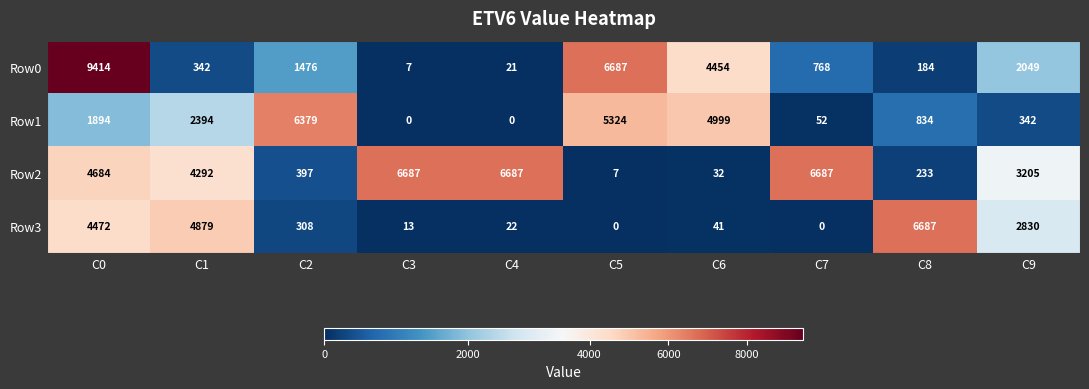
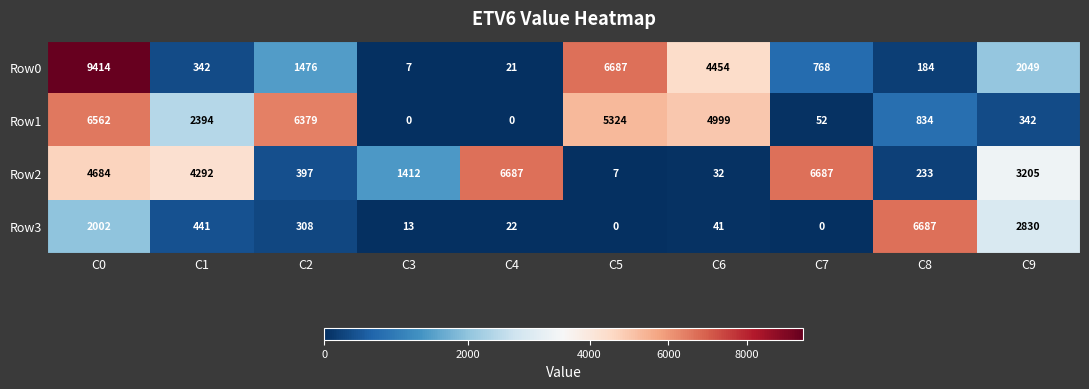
  {
    "Row0": {
      "C0": 9414,
      "C1": 342,
      "C2": 1476,
      "C3": 7,
      "C4": 21,
      "C5": 6687,
      "C6": 4454,
      "C7": 768,
      "C8": 184,
      "C9": 2049
    },
    "Row1": {
-     "C0": 1894,
+     "C0": 6562,
      "C1": 2394,
      "C2": 6379,
      "C3": 0,
      "C4": 0,
      "C5": 5324,
      "C6": 4999,
      "C7": 52,
      "C8": 834,
      "C9": 342
    },
    "Row2": {
      "C0": 4684,
      "C1": 4292,
      "C2": 397,
-     "C3": 6687,
+     "C3": 1412,
      "C4": 6687,
      "C5": 7,
      "C6": 32,
      "C7": 6687,
      "C8": 233,
      "C9": 3205
    },
    "Row3": {
-     "C0": 4472,
-     "C1": 4879,
+     "C0": 2002,
+     "C1": 441,
      "C2": 308,
      "C3": 13,
      "C4": 22,
      "C5": 0,
      "C6": 41,
      "C7": 0,
      "C8": 6687,
      "C9": 2830
    }
  }
